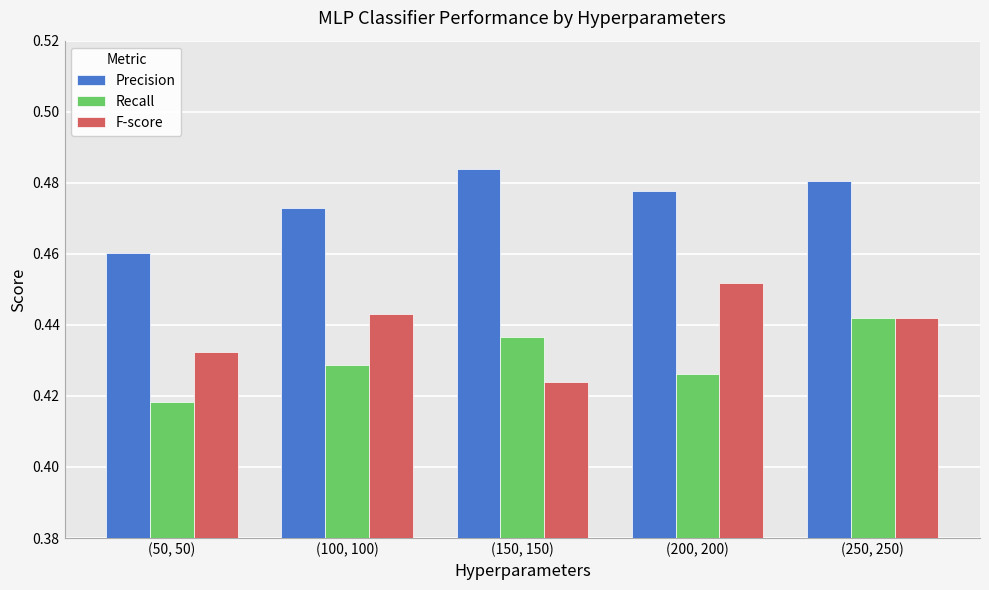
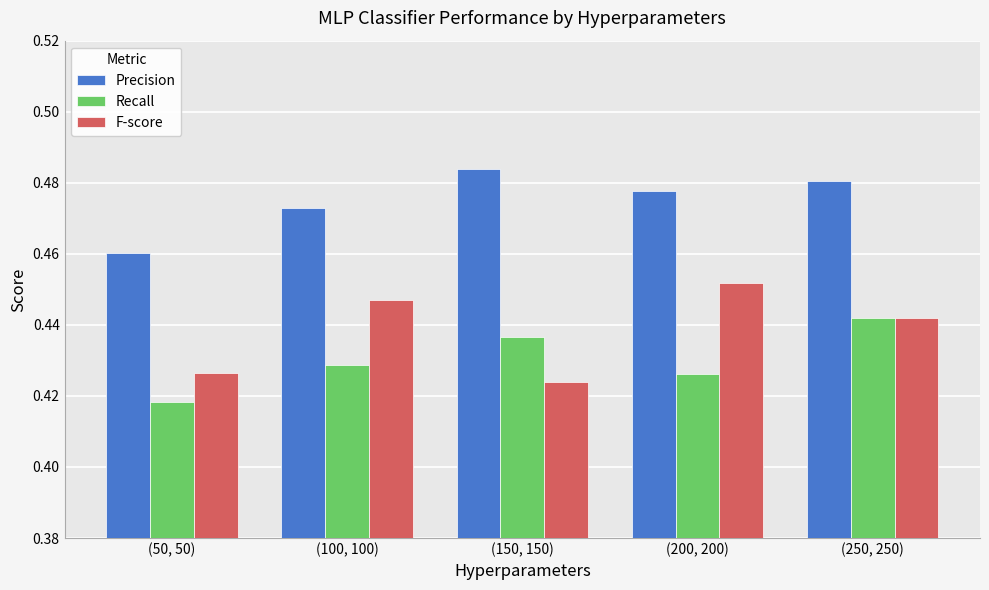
  {
    "Precision": {
      "(50, 50)": 0.460,
      "(100, 100)": 0.473,
      "(150, 150)": 0.484,
      "(200, 200)": 0.478,
      "(250, 250)": 0.480
    },
    "Recall": {
      "(50, 50)": 0.418,
      "(100, 100)": 0.429,
      "(150, 150)": 0.437,
      "(200, 200)": 0.426,
      "(250, 250)": 0.442
    },
    "F-score": {
-     "(50, 50)": 0.432,
-     "(100, 100)": 0.443,
+     "(50, 50)": 0.426,
+     "(100, 100)": 0.447,
      "(150, 150)": 0.424,
      "(200, 200)": 0.452,
      "(250, 250)": 0.442
    }
  }
